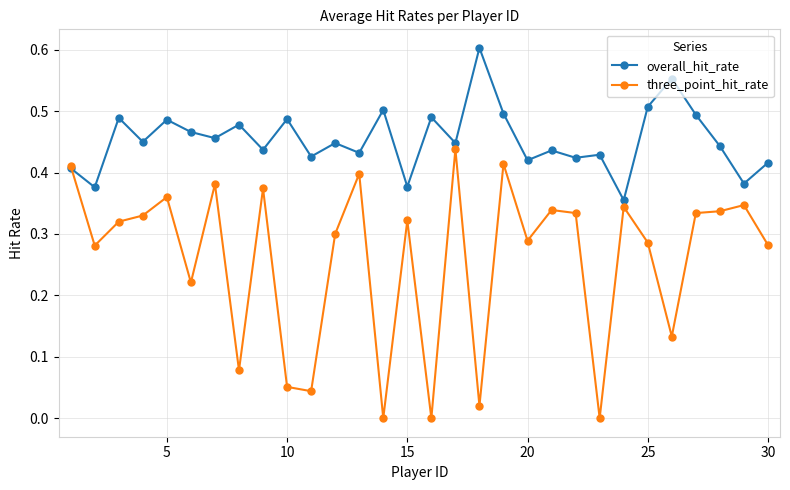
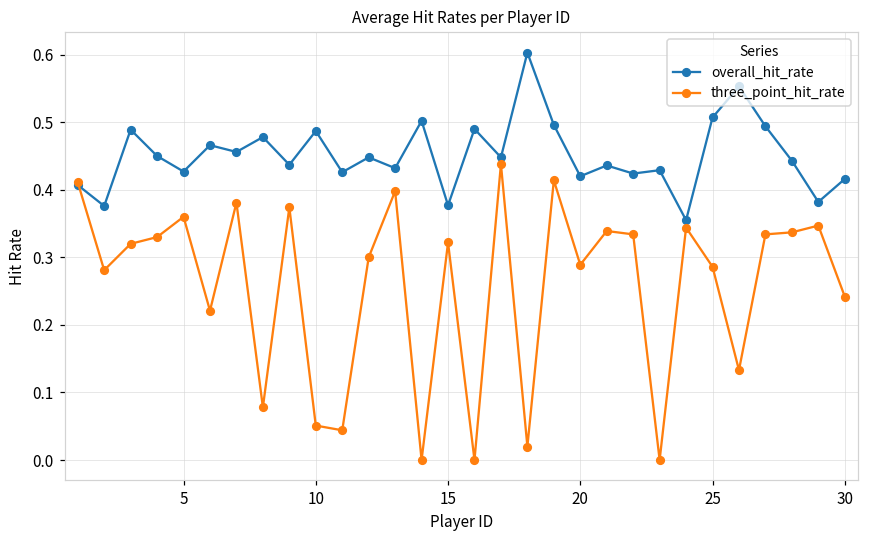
  {
    "overall_hit_rate": {
-     "5": 0.49,
+     "5": 0.43,
      "10": 0.49,
      "15": 0.38,
      "20": 0.42,
      "25": 0.51,
      "30": 0.42
    },
    "three_point_hit_rate": {
      "5": 0.36,
      "10": 0.05,
      "15": 0.32,
      "20": 0.29,
      "25": 0.29,
-     "30": 0.28
+     "30": 0.24
    }
  }
